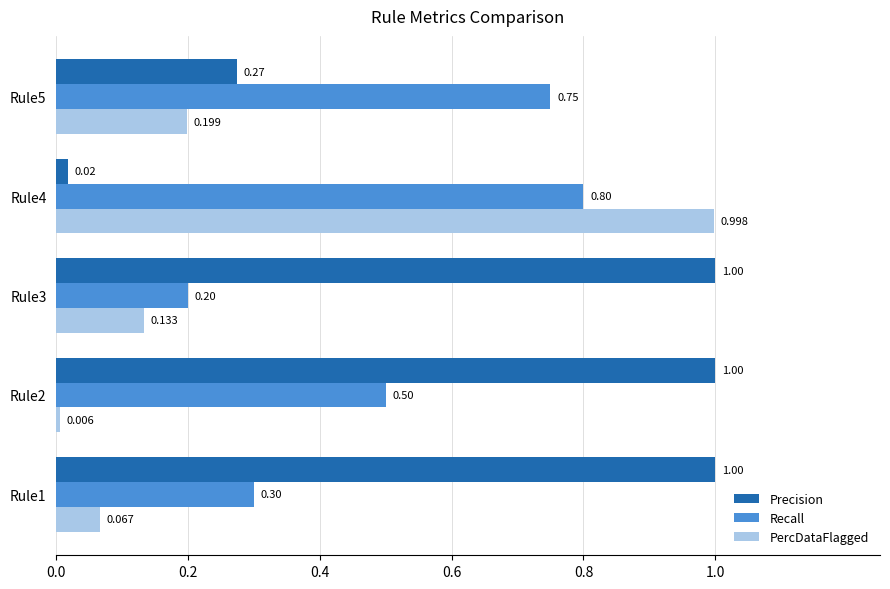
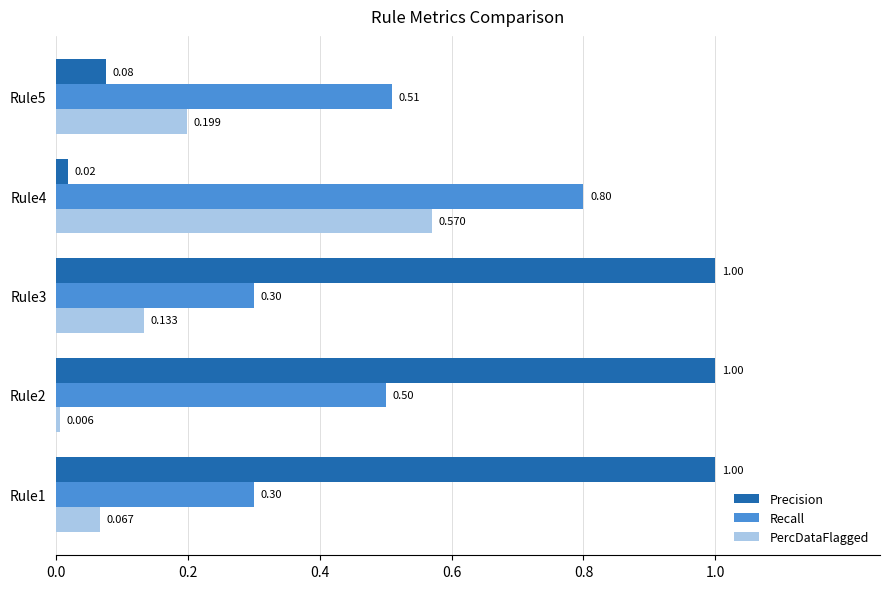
  {
    "Precision": {
-     "Rule5": 0.27,
+     "Rule5": 0.08,
      "Rule4": 0.02,
      "Rule3": 1.00,
      "Rule2": 1.00,
      "Rule1": 1.00
    },
    "Recall": {
-     "Rule5": 0.75,
+     "Rule5": 0.51,
      "Rule4": 0.80,
-     "Rule3": 0.20,
+     "Rule3": 0.30,
      "Rule2": 0.50,
      "Rule1": 0.30
    },
    "PercDataFlagged": {
      "Rule5": 0.199,
-     "Rule4": 0.998,
+     "Rule4": 0.570,
      "Rule3": 0.133,
      "Rule2": 0.006,
      "Rule1": 0.067
    }
  }
